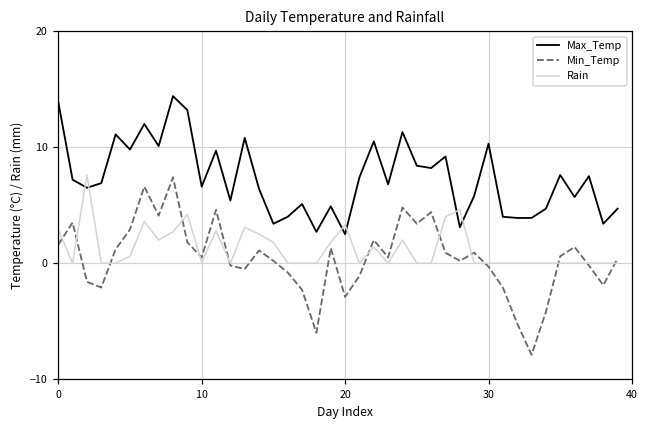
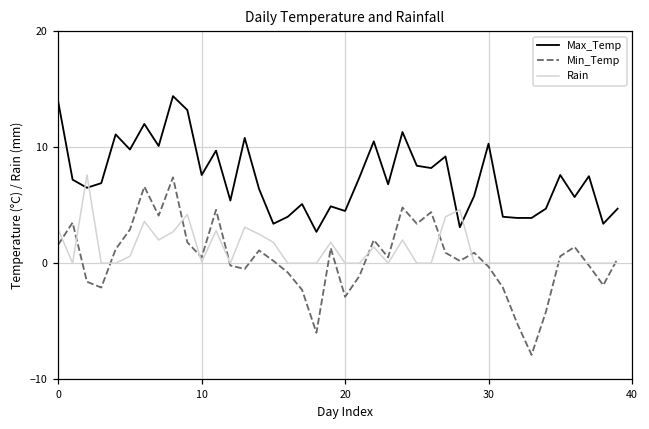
  {
    "Max_Temp": {
      "0": 13.9,
-     "10": 6.6,
-     "20": 2.5,
+     "10": 7.6,
+     "20": 4.5,
      "30": 10.3
    },
    "Min_Temp": {
      "0": 1.6,
      "10": 0.5,
      "20": -2.9,
      "30": -0.3
    },
    "Rain": {
      "0": 2.9,
      "10": 0.1,
-     "20": 3.3,
+     "20": 0.0,
      "30": 0.0
    }
  }
